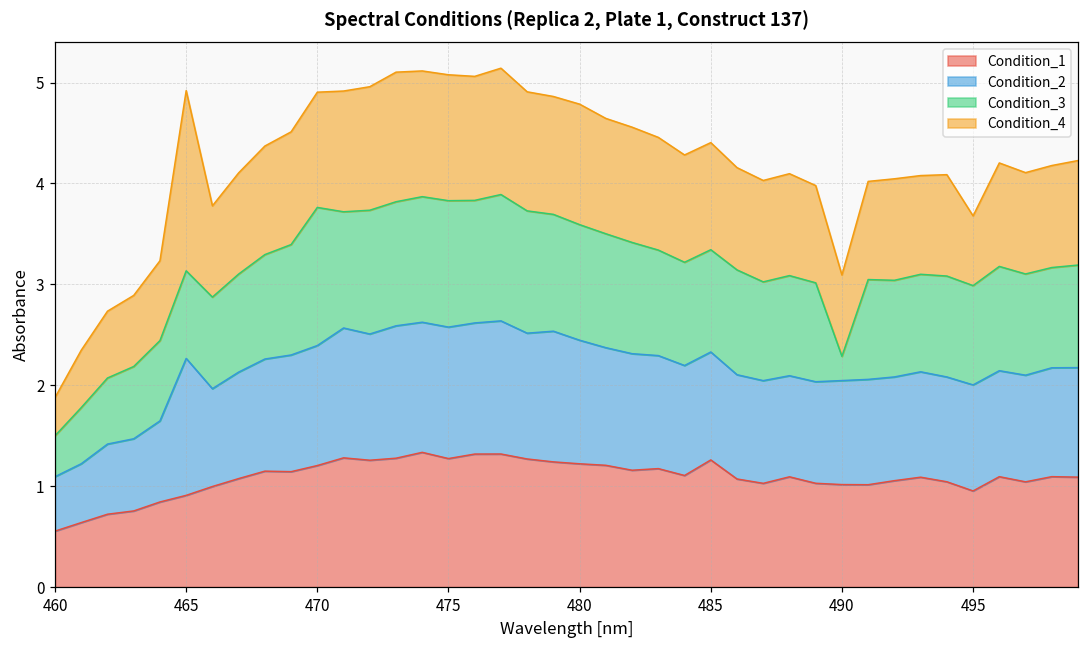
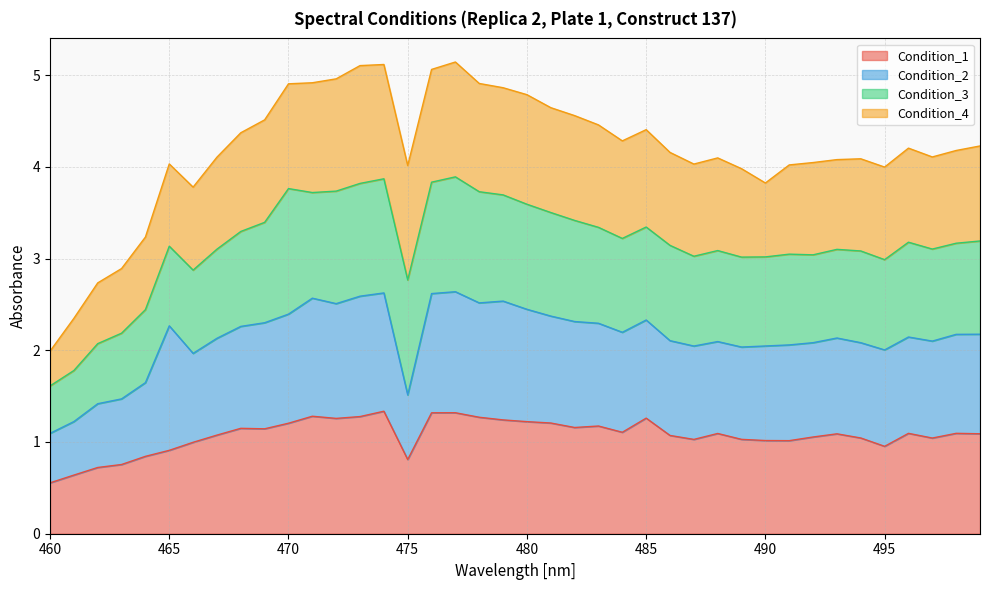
  {
    "Condition_1": {
      "460": 0.6,
      "465": 0.9,
      "470": 1.2,
-     "475": 1.3,
+     "475": 0.8,
      "480": 1.2,
      "485": 1.3,
      "490": 1.0,
      "495": 1.0
    },
    "Condition_2": {
      "460": 0.5,
      "465": 1.4,
      "470": 1.2,
-     "475": 1.3,
+     "475": 0.7,
      "480": 1.2,
      "485": 1.1,
      "490": 1.0,
      "495": 1.1
    },
    "Condition_3": {
-     "460": 0.4,
+     "460": 0.5,
      "465": 0.9,
      "470": 1.4,
      "475": 1.3,
      "480": 1.1,
      "485": 1.0,
-     "490": 0.2,
+     "490": 1.0,
      "495": 1.0
    },
    "Condition_4": {
      "460": 0.4,
-     "465": 1.8,
+     "465": 0.9,
      "470": 1.1,
      "475": 1.2,
      "480": 1.2,
      "485": 1.1,
      "490": 0.8,
-     "495": 0.7
+     "495": 1.0
    }
  }
